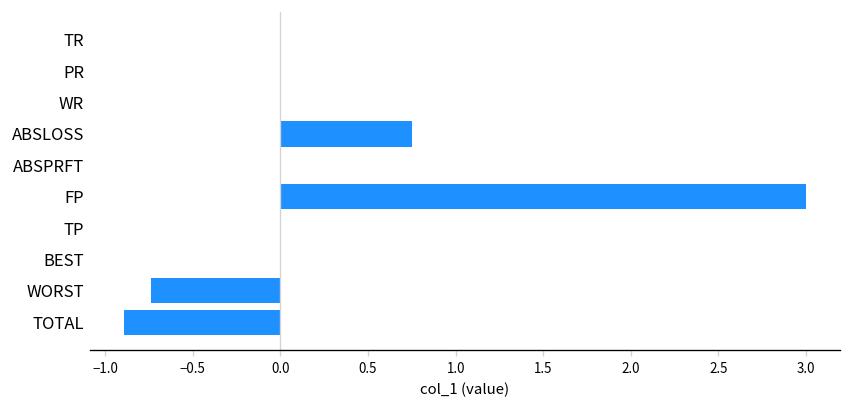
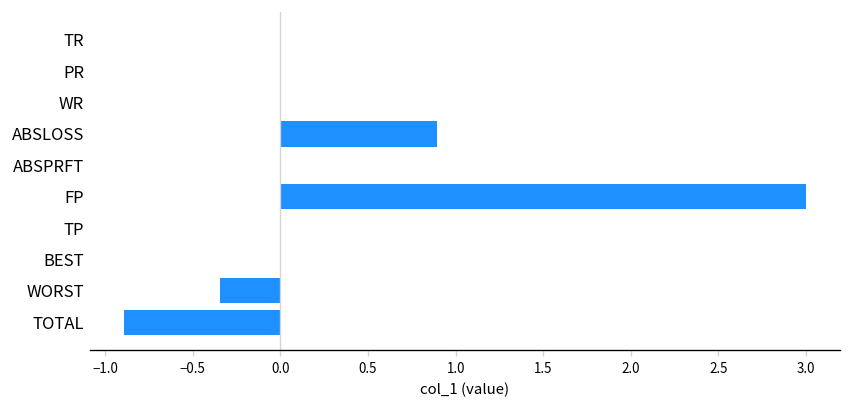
  {
    "TR": 0.00,
    "PR": 0.00,
    "WR": 0.00,
-   "ABSLOSS": 0.75,
+   "ABSLOSS": 0.89,
    "ABSPRFT": 0.00,
    "FP": 3.00,
    "TP": 0.00,
    "BEST": 0.00,
-   "WORST": -0.74,
+   "WORST": -0.34,
    "TOTAL": -0.89
  }
